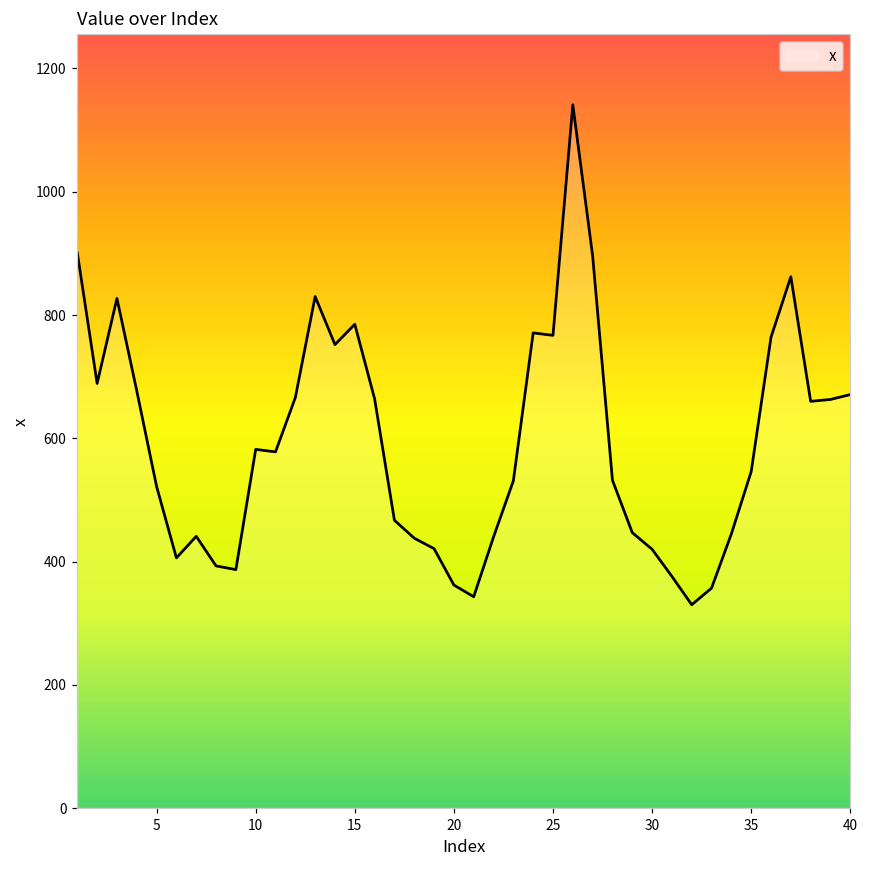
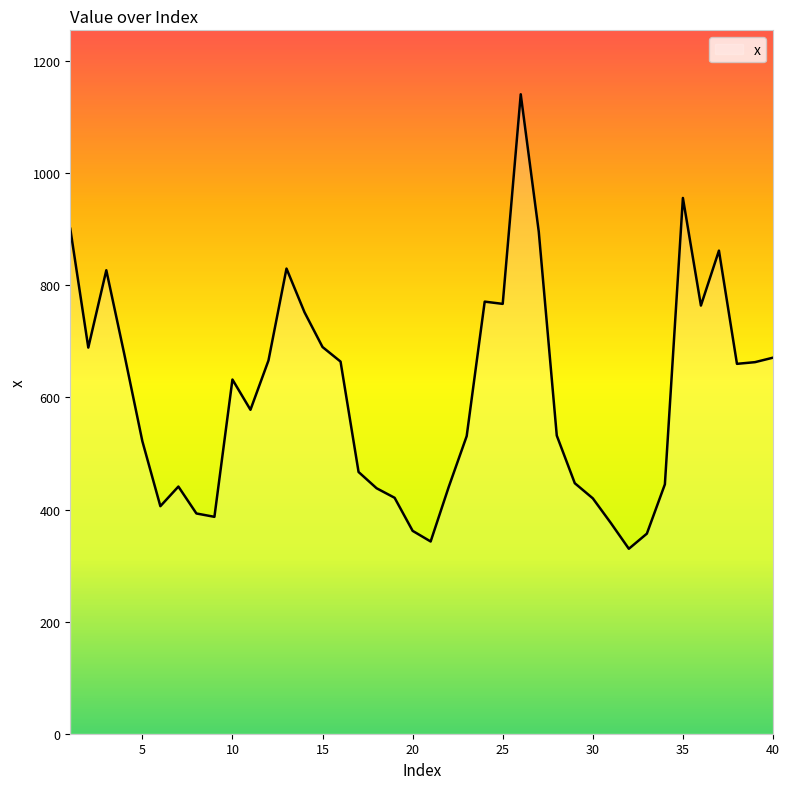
  {
    "5": 520,
-   "10": 580,
-   "15": 790,
+   "10": 630,
+   "15": 690,
    "20": 360,
    "25": 770,
    "30": 420,
-   "35": 550,
+   "35": 960,
    "40": 670
  }
